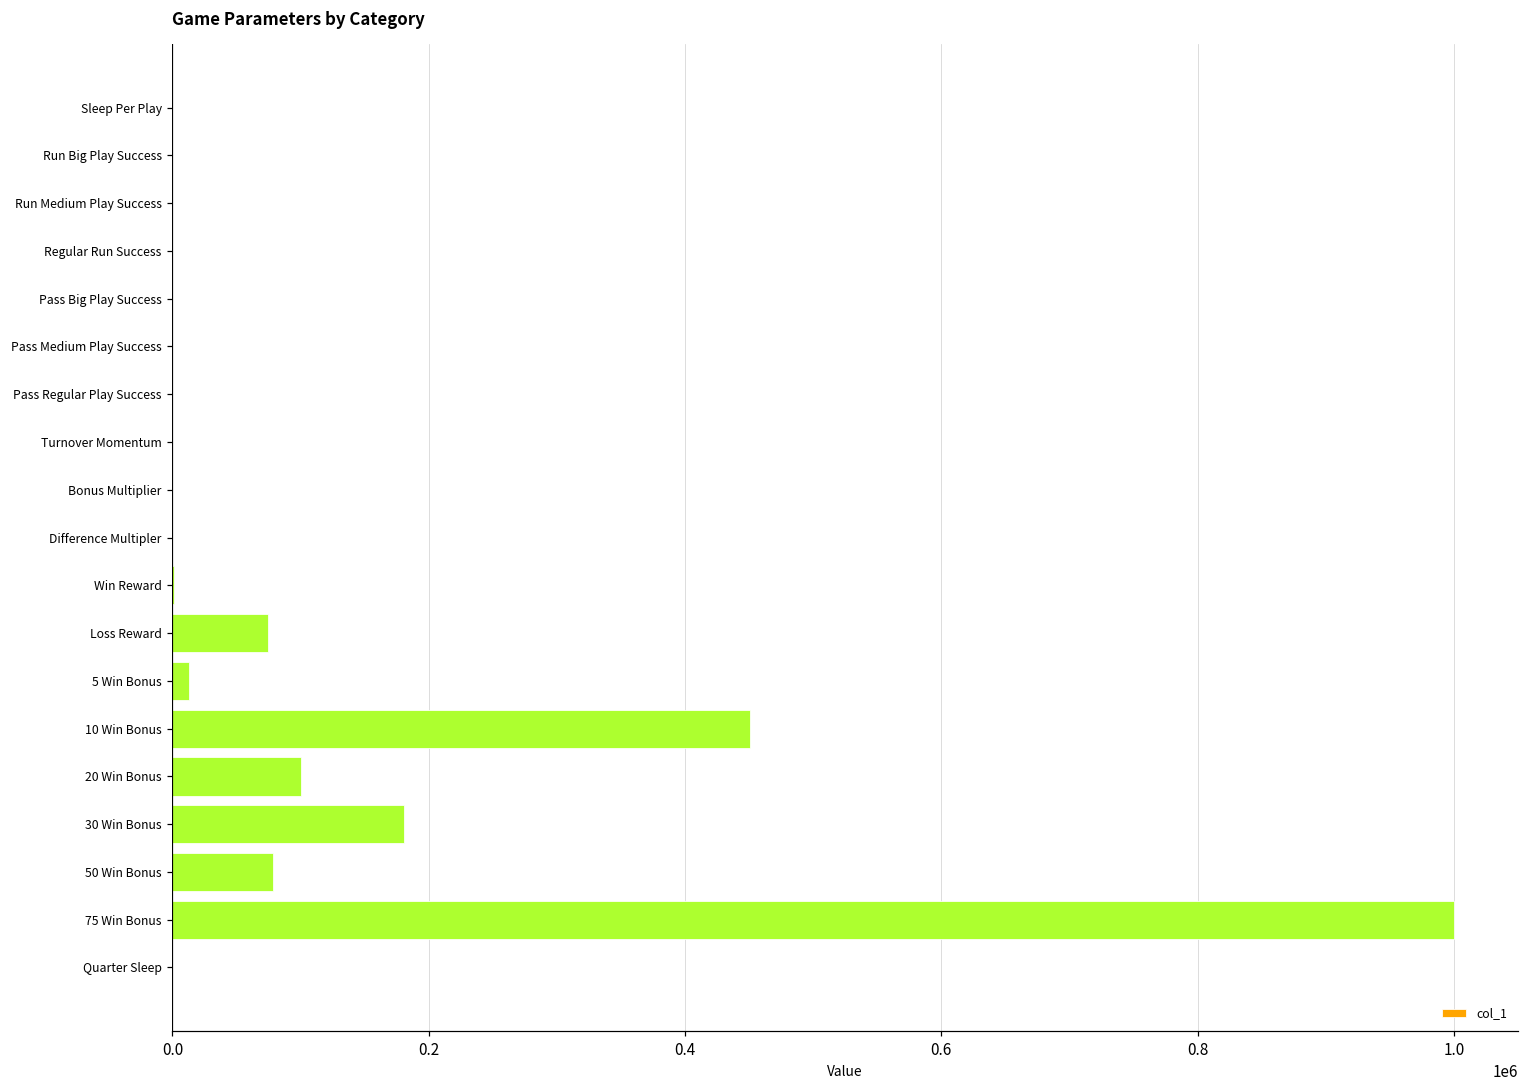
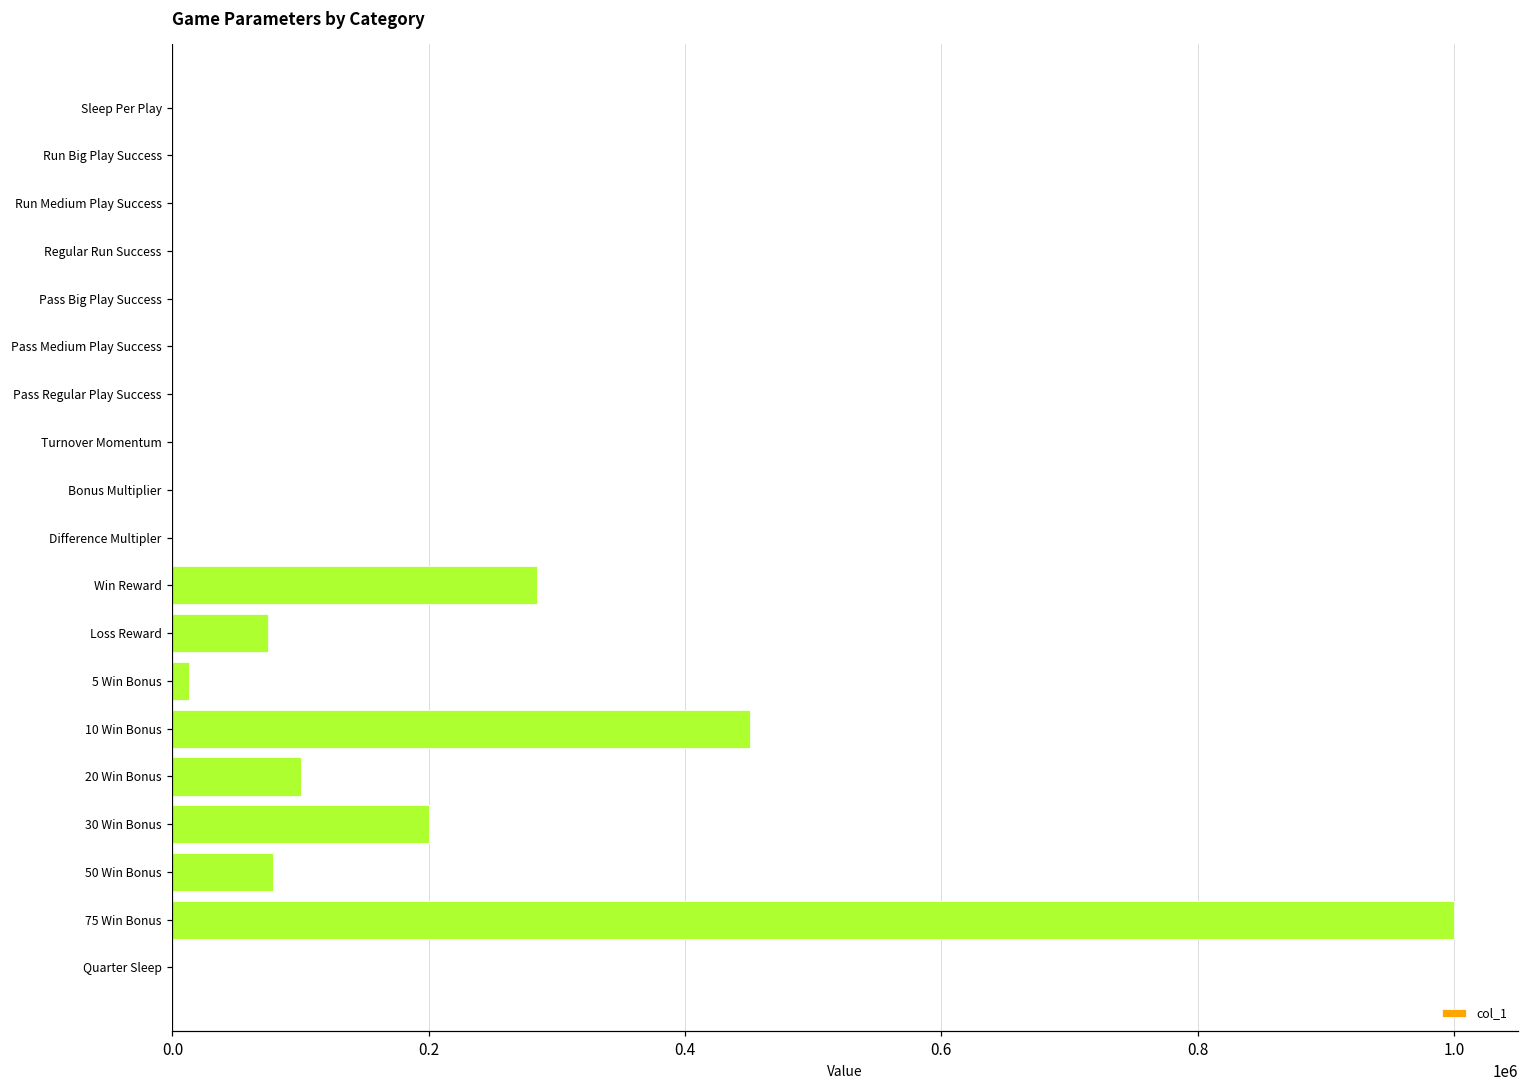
  {
-   "Win Reward": 1000,
+   "Win Reward": 285000,
    "Loss Reward": 75000,
    "5 Win Bonus": 13000,
    "10 Win Bonus": 450000,
    "20 Win Bonus": 100000,
-   "30 Win Bonus": 181000,
+   "30 Win Bonus": 200000,
    "50 Win Bonus": 79000,
    "75 Win Bonus": 1000000,
    "Quarter Sleep": 0
  }
